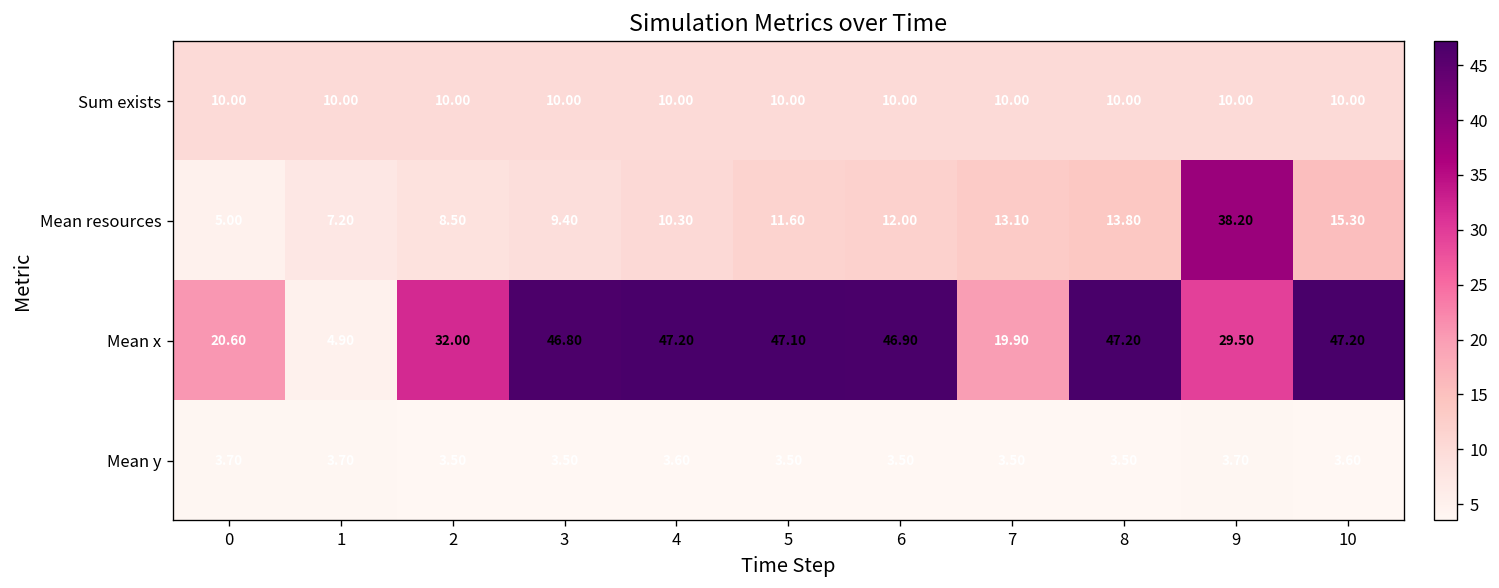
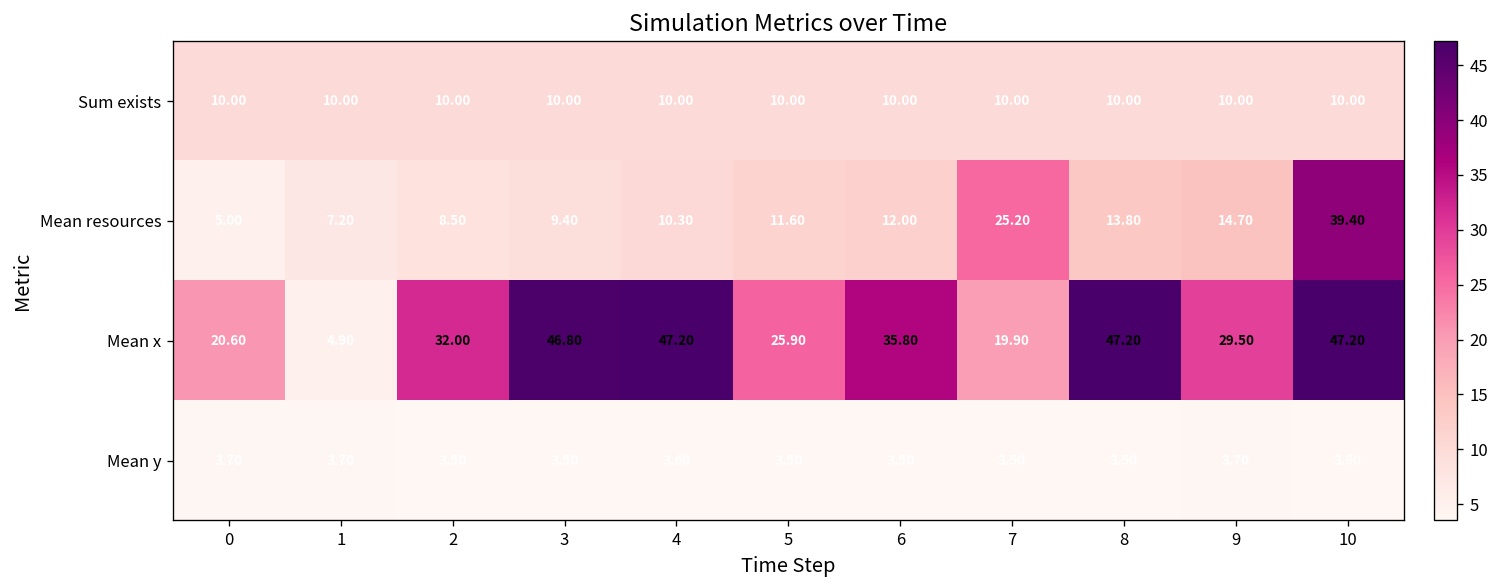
  {
    "Mean resources": {
      "5": 11.60,
      "6": 12.00,
-     "7": 13.10,
+     "7": 25.20,
      "8": 13.80,
-     "9": 38.20,
-     "10": 15.30
+     "9": 14.70,
+     "10": 39.40
    },
    "Mean x": {
      "0": 20.60,
      "2": 32.00,
      "3": 46.80,
      "4": 47.20,
-     "5": 47.10,
-     "6": 46.90,
+     "5": 25.90,
+     "6": 35.80,
      "7": 19.90,
      "8": 47.20,
      "9": 29.50,
      "10": 47.20
    }
  }
